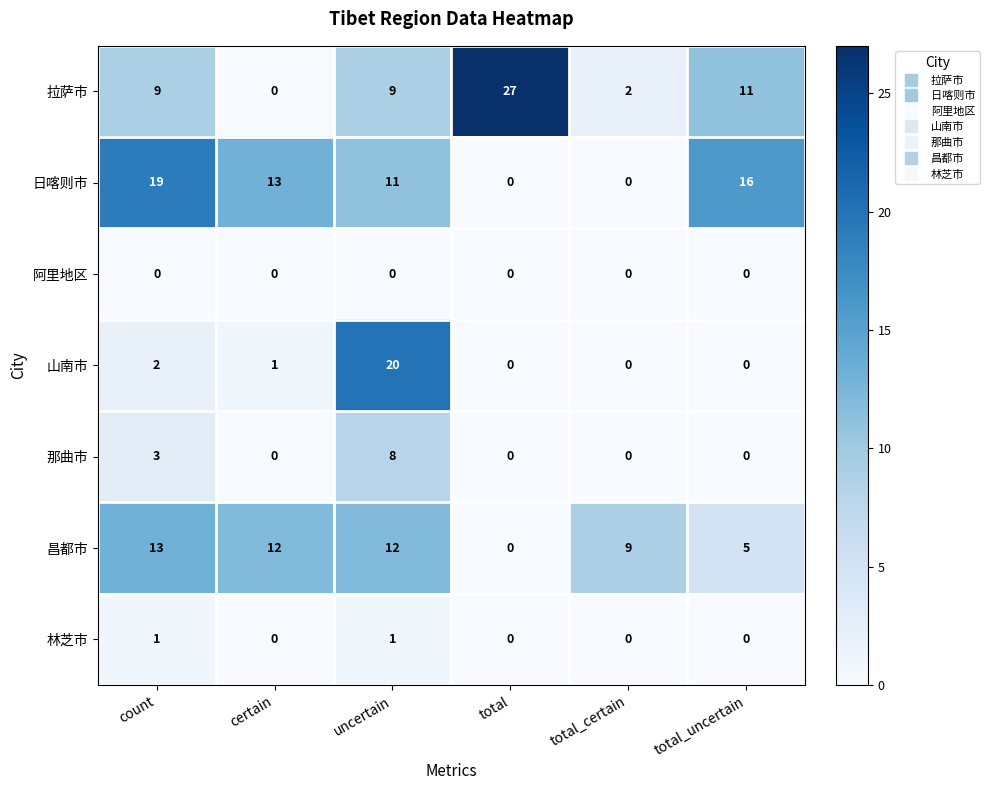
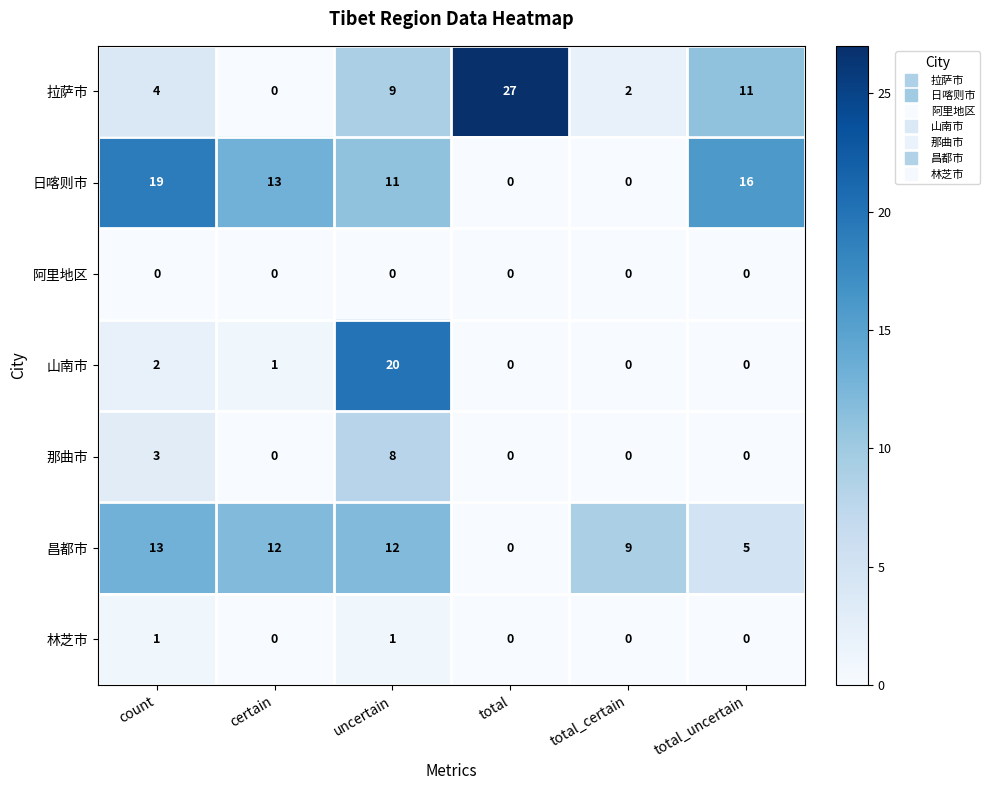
  {
    "拉萨市": {
-     "count": 9,
+     "count": 4,
      "certain": 0,
      "uncertain": 9,
      "total": 27,
      "total_certain": 2,
      "total_uncertain": 11
    },
    "日喀则市": {
      "count": 19,
      "certain": 13,
      "uncertain": 11,
      "total": 0,
      "total_certain": 0,
      "total_uncertain": 16
    },
    "阿里地区": {
      "count": 0,
      "certain": 0,
      "uncertain": 0,
      "total": 0,
      "total_certain": 0,
      "total_uncertain": 0
    },
    "山南市": {
      "count": 2,
      "certain": 1,
      "uncertain": 20,
      "total": 0,
      "total_certain": 0,
      "total_uncertain": 0
    },
    "那曲市": {
      "count": 3,
      "certain": 0,
      "uncertain": 8,
      "total": 0,
      "total_certain": 0,
      "total_uncertain": 0
    },
    "昌都市": {
      "count": 13,
      "certain": 12,
      "uncertain": 12,
      "total": 0,
      "total_certain": 9,
      "total_uncertain": 5
    },
    "林芝市": {
      "count": 1,
      "certain": 0,
      "uncertain": 1,
      "total": 0,
      "total_certain": 0,
      "total_uncertain": 0
    }
  }
